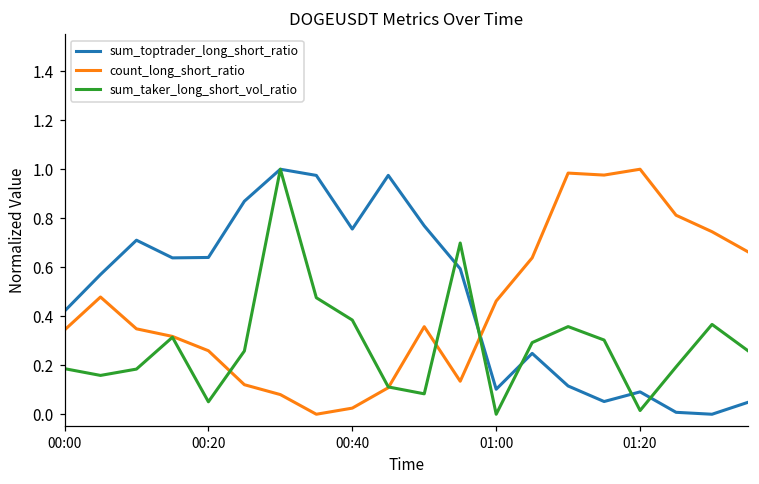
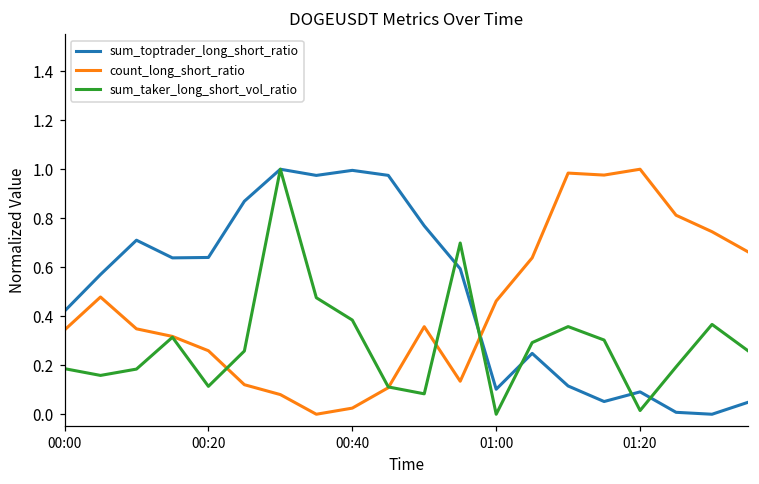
  {
    "sum_toptrader_long_short_ratio": {
      "00:00": 0.42,
      "00:20": 0.64,
-     "00:40": 0.76,
+     "00:40": 1.00,
      "01:00": 0.10,
      "01:20": 0.09
    },
    "count_long_short_ratio": {
      "00:00": 0.34,
      "00:20": 0.26,
      "00:40": 0.02,
      "01:00": 0.46,
      "01:20": 1.00
    },
    "sum_taker_long_short_vol_ratio": {
      "00:00": 0.19,
-     "00:20": 0.05,
+     "00:20": 0.11,
      "00:40": 0.38,
      "01:00": 0.00,
      "01:20": 0.02
    }
  }
